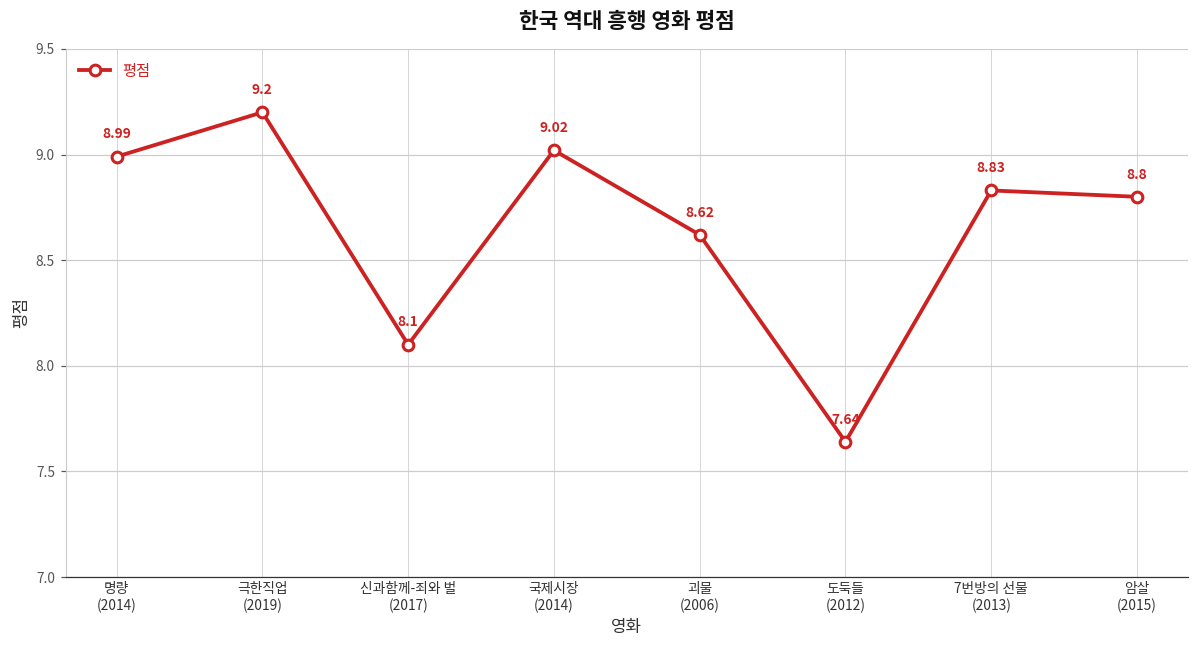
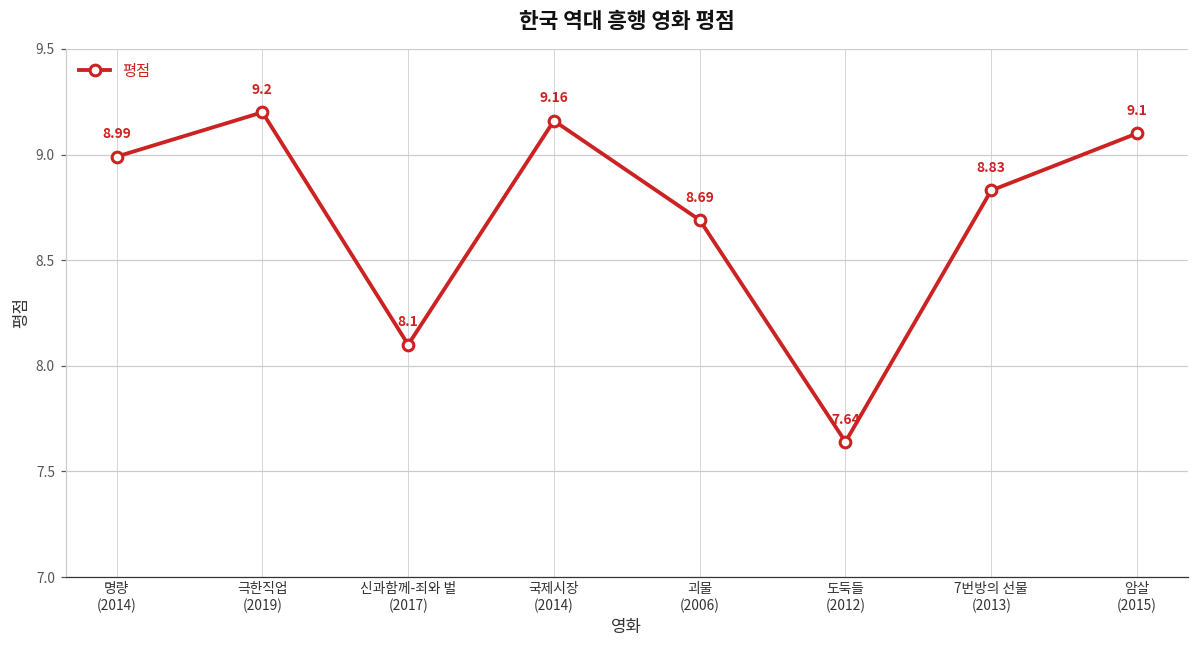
  {
    "명량 (2014)": 8.99,
    "극한직업 (2019)": 9.2,
    "신과함께-죄와 벌 (2017)": 8.1,
-   "국제시장 (2014)": 9.02,
-   "괴물 (2006)": 8.62,
+   "국제시장 (2014)": 9.16,
+   "괴물 (2006)": 8.69,
    "도둑들 (2012)": 7.64,
    "7번방의 선물 (2013)": 8.83,
-   "암살 (2015)": 8.8
+   "암살 (2015)": 9.1
  }
